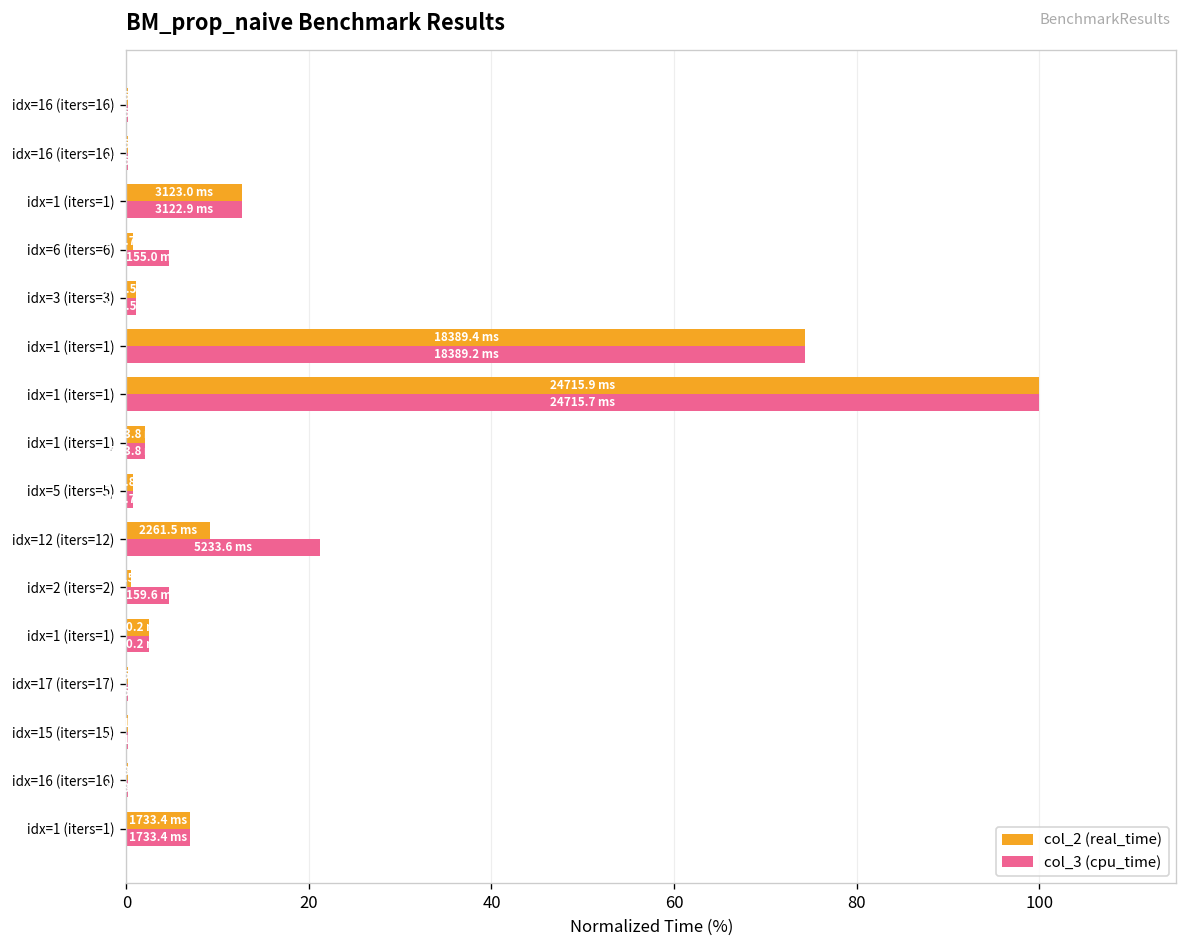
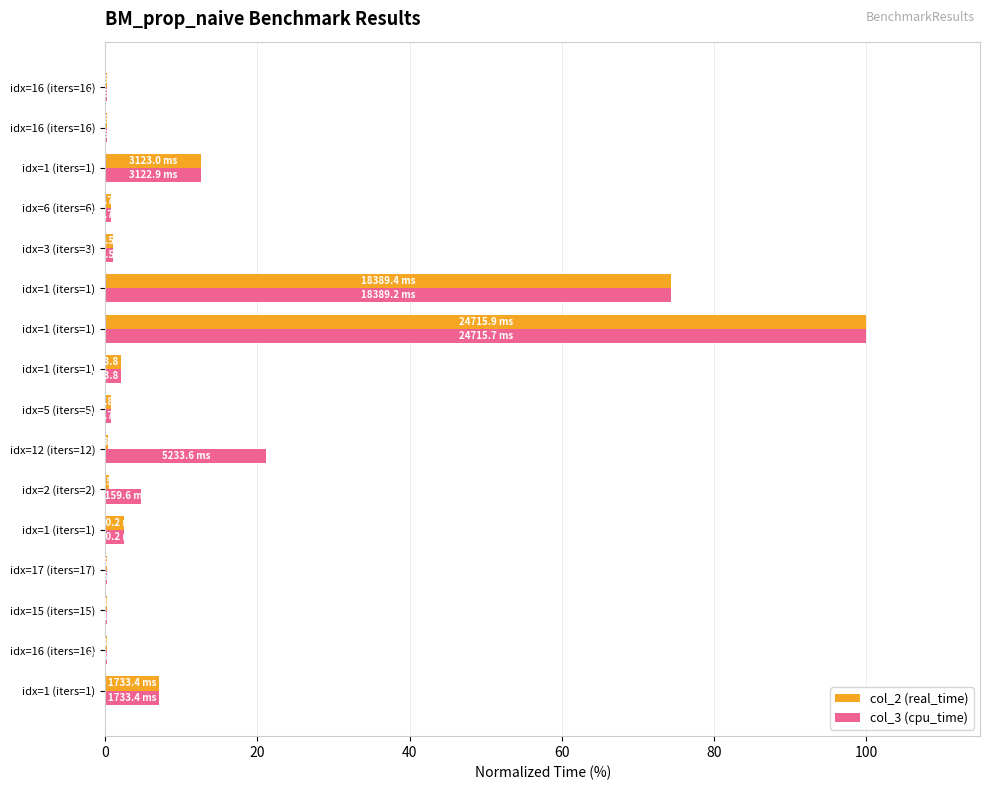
  {
    "col_2 (real_time)": {
      "idx=6 (iters=6)": 1,
      "idx=3 (iters=3)": 1,
      "idx=5 (iters=5)": 1,
-     "idx=12 (iters=12)": 9,
+     "idx=12 (iters=12)": 0,
      "idx=2 (iters=2)": 1
    },
    "col_3 (cpu_time)": {
-     "idx=6 (iters=6)": 5,
+     "idx=6 (iters=6)": 1,
      "idx=3 (iters=3)": 1,
      "idx=5 (iters=5)": 1
    }
  }
